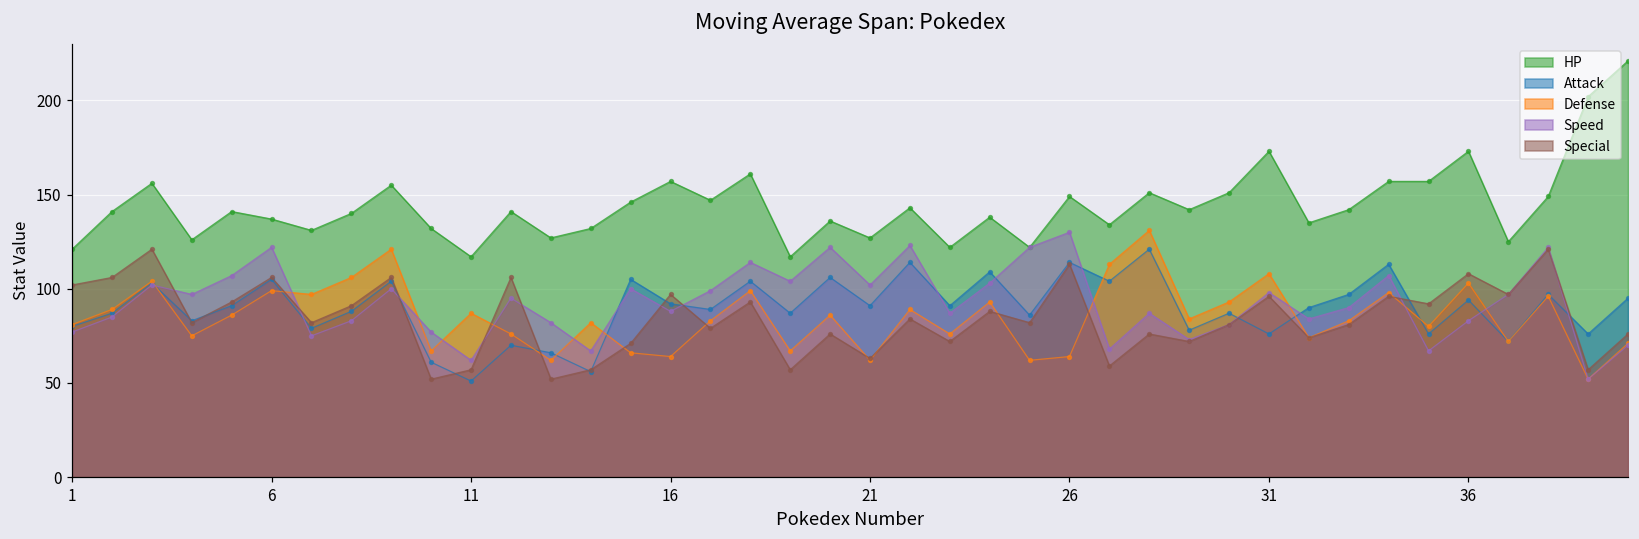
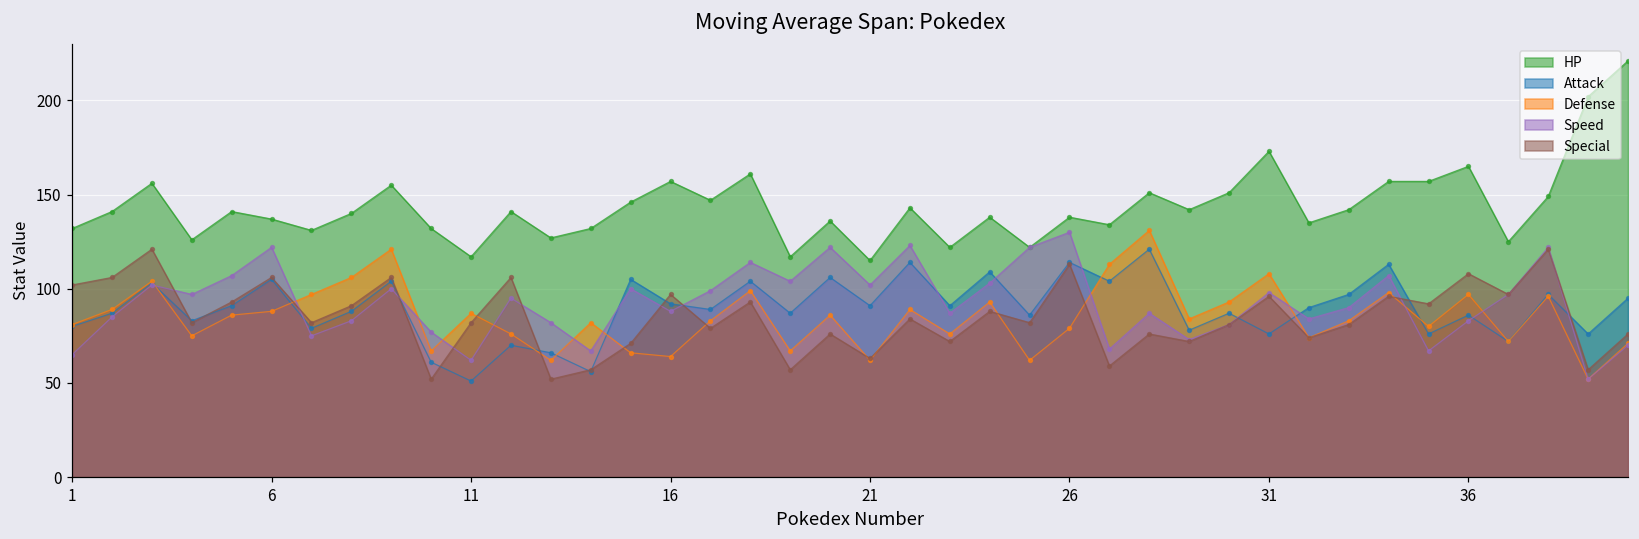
  {
    "HP": {
-     "1": 121,
+     "1": 132,
      "6": 137,
      "11": 117,
      "16": 157,
-     "21": 127,
-     "26": 149,
+     "21": 115,
+     "26": 138,
      "31": 173,
-     "36": 173
+     "36": 165
    },
    "Attack": {
      "11": 51,
      "16": 92,
      "21": 91,
      "31": 76,
-     "36": 94
+     "36": 86
    },
    "Defense": {
-     "6": 99,
+     "6": 88,
      "11": 87,
      "16": 64,
-     "26": 64,
+     "26": 79,
      "31": 108,
-     "36": 103
+     "36": 97
    },
    "Speed": {
-     "1": 77,
+     "1": 65,
      "6": 122,
      "11": 62,
      "16": 88,
      "21": 102,
      "26": 130,
      "31": 98,
      "36": 83
    },
    "Special": {
      "1": 102,
-     "11": 57,
+     "11": 82,
      "16": 97,
      "31": 96,
      "36": 108
    }
  }
